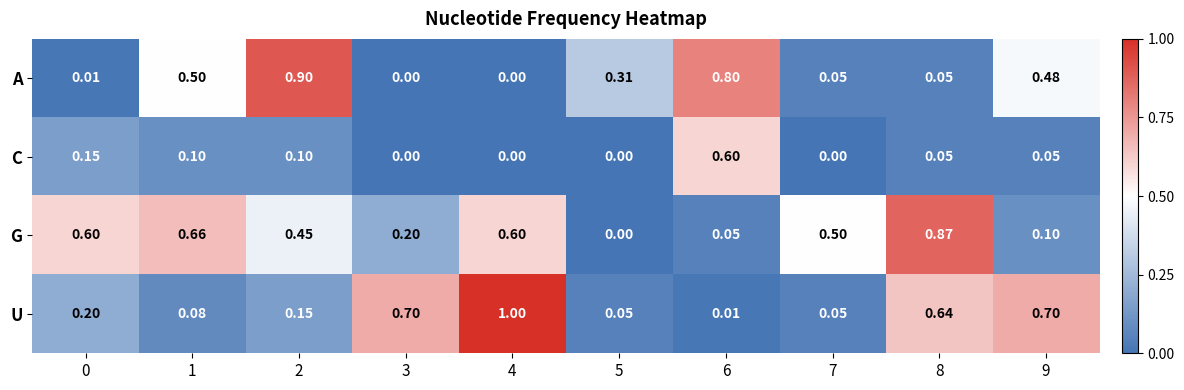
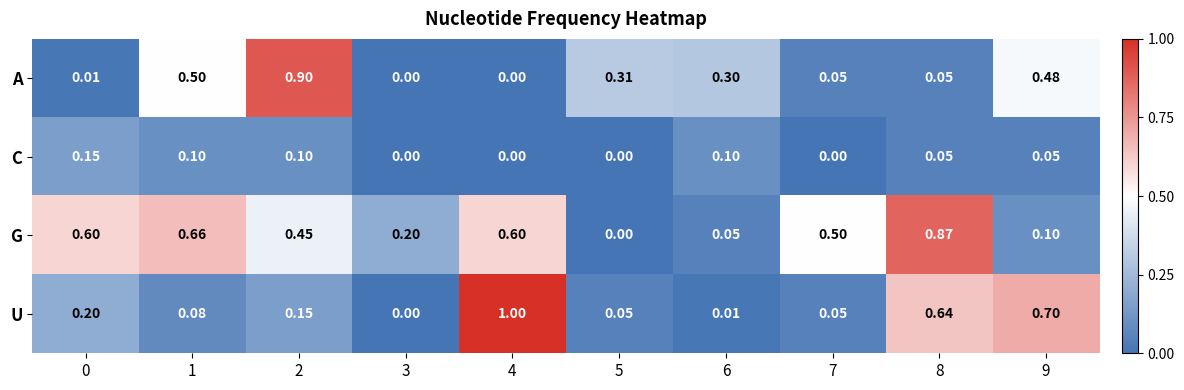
  {
    "A": {
      "0": 0.01,
      "1": 0.50,
      "2": 0.90,
      "3": 0.00,
      "4": 0.00,
      "5": 0.31,
-     "6": 0.80,
+     "6": 0.30,
      "7": 0.05,
      "8": 0.05,
      "9": 0.48
    },
    "C": {
      "0": 0.15,
      "1": 0.10,
      "2": 0.10,
      "3": 0.00,
      "4": 0.00,
      "5": 0.00,
-     "6": 0.60,
+     "6": 0.10,
      "7": 0.00,
      "8": 0.05,
      "9": 0.05
    },
    "G": {
      "0": 0.60,
      "1": 0.66,
      "2": 0.45,
      "3": 0.20,
      "4": 0.60,
      "5": 0.00,
      "6": 0.05,
      "7": 0.50,
      "8": 0.87,
      "9": 0.10
    },
    "U": {
      "0": 0.20,
      "1": 0.08,
      "2": 0.15,
-     "3": 0.70,
+     "3": 0.00,
      "4": 1.00,
      "5": 0.05,
      "6": 0.01,
      "7": 0.05,
      "8": 0.64,
      "9": 0.70
    }
  }
